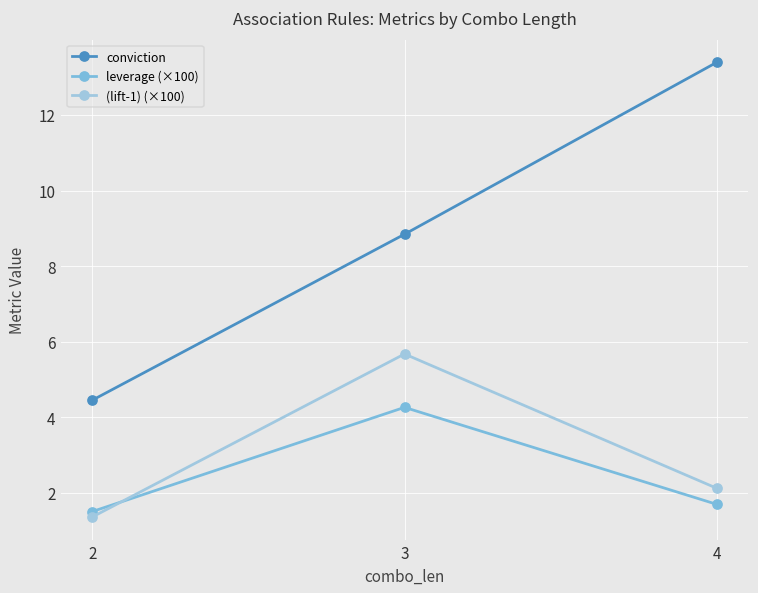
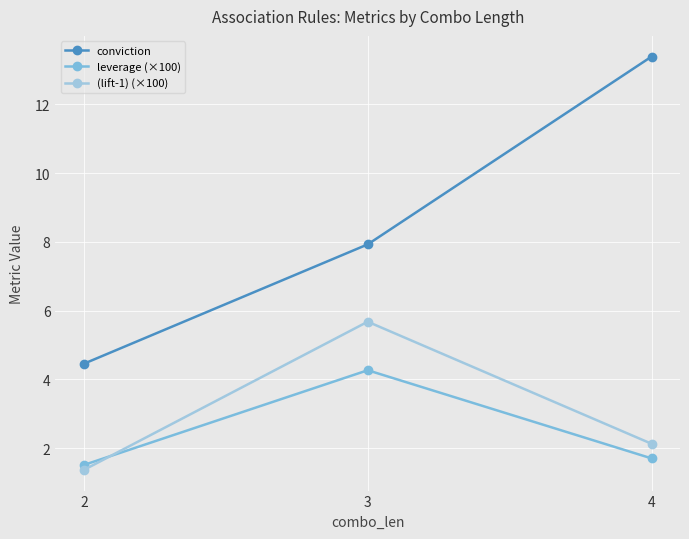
  {
    "conviction": {
      "2": 4.5,
-     "3": 8.8,
+     "3": 7.9,
      "4": 13.4
    }
  }
